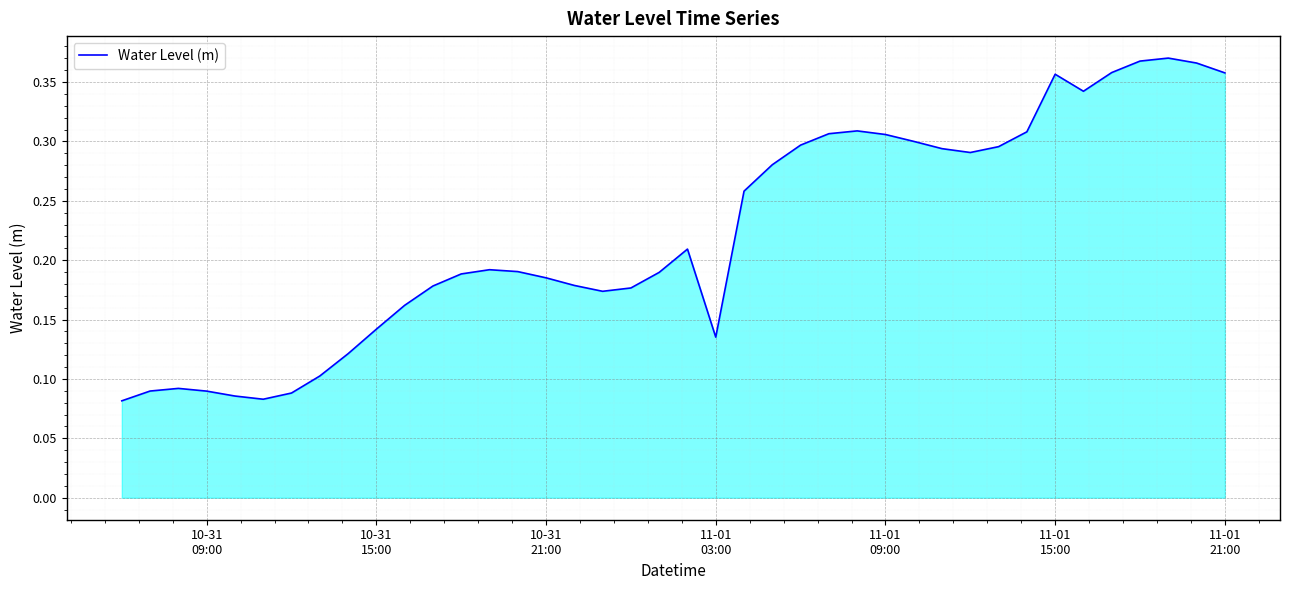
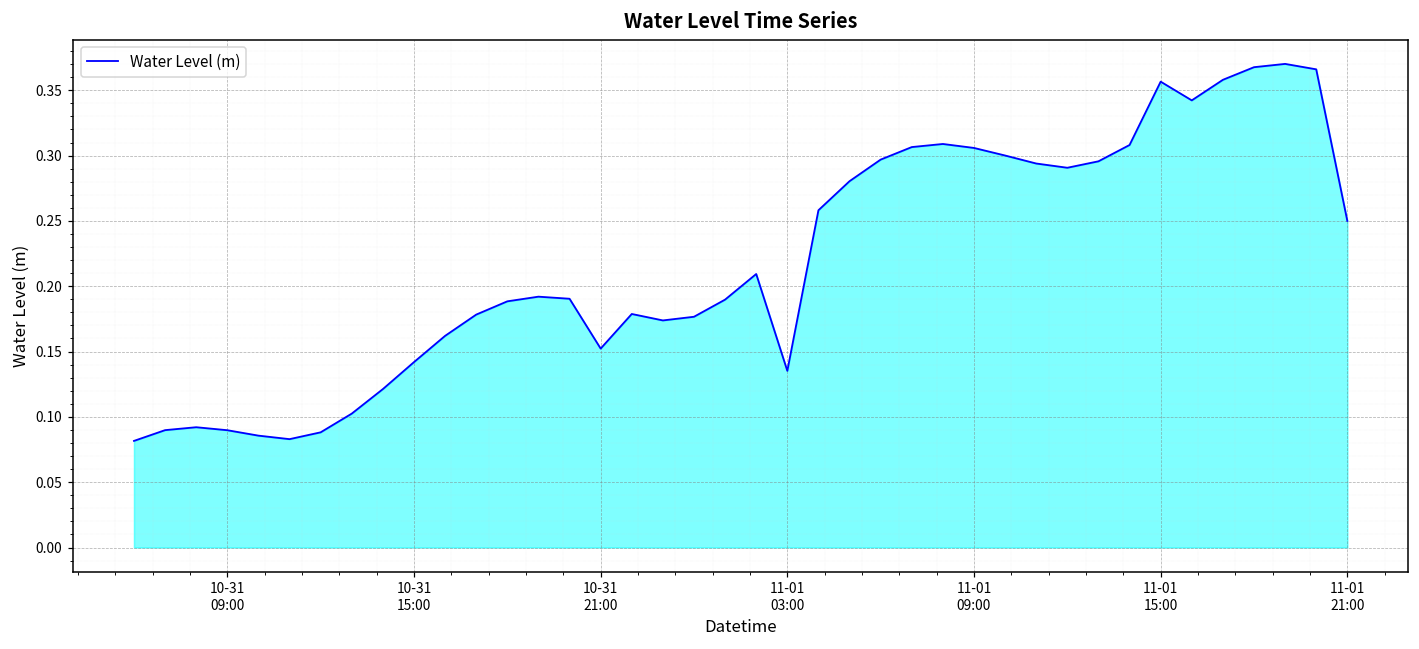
  {
    "10-31 09:00": 0.090,
    "10-31 15:00": 0.142,
-   "10-31 21:00": 0.185,
+   "10-31 21:00": 0.152,
    "11-01 03:00": 0.135,
    "11-01 09:00": 0.306,
    "11-01 15:00": 0.357,
-   "11-01 21:00": 0.358
+   "11-01 21:00": 0.250
  }
